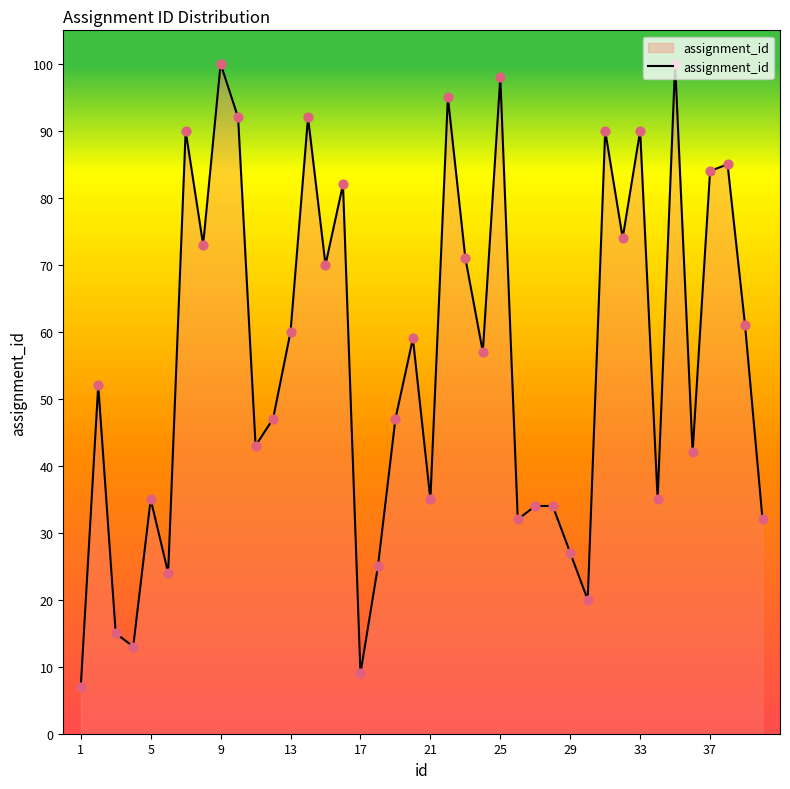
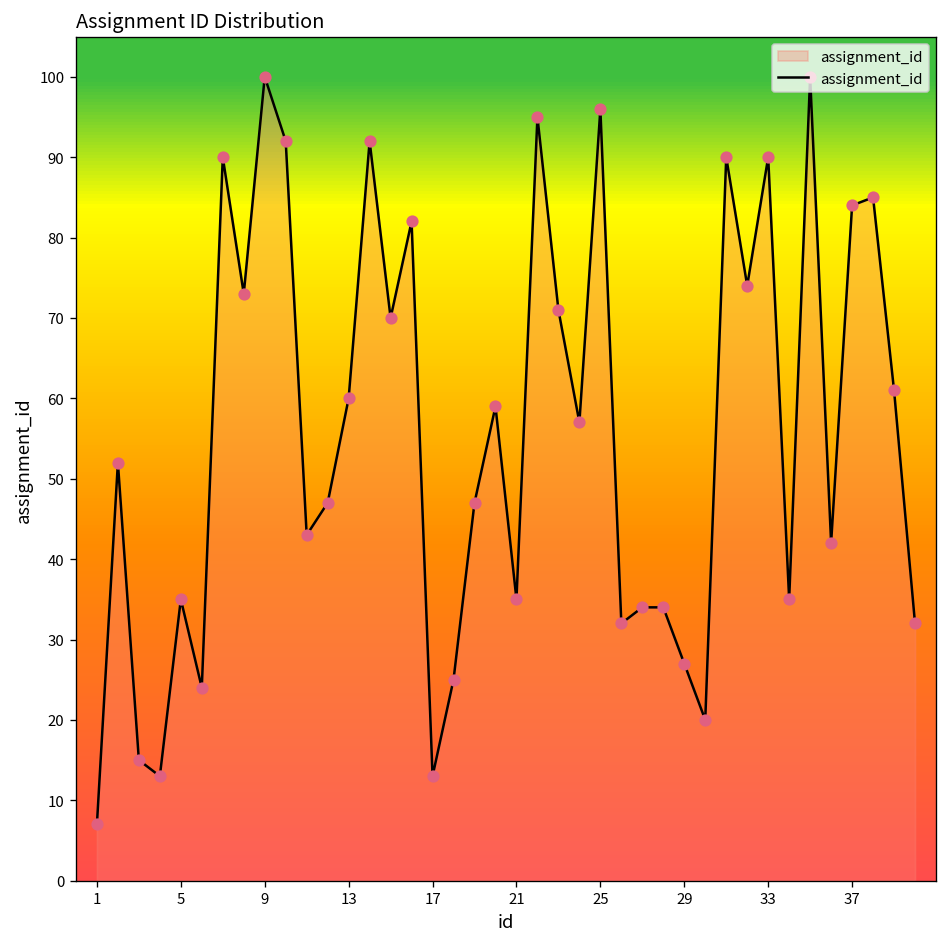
  {
    "1": 7,
    "5": 35,
    "9": 100,
    "13": 60,
-   "17": 9,
+   "17": 13,
    "21": 35,
-   "25": 98,
+   "25": 96,
    "29": 27,
    "33": 90,
    "37": 84
  }
